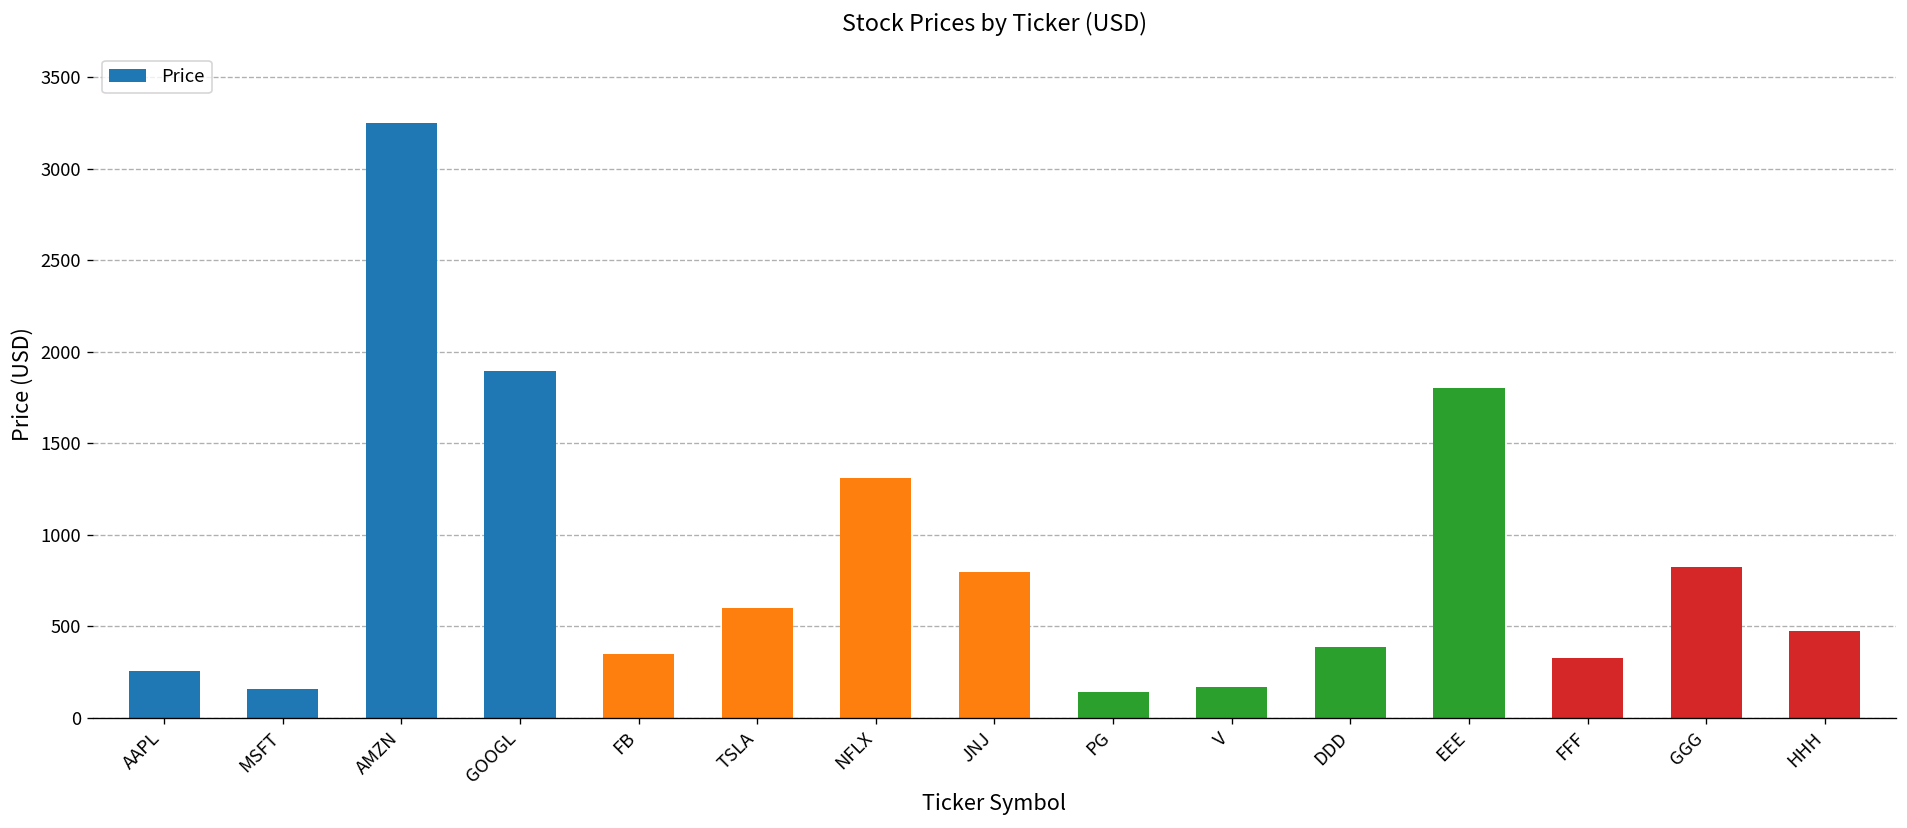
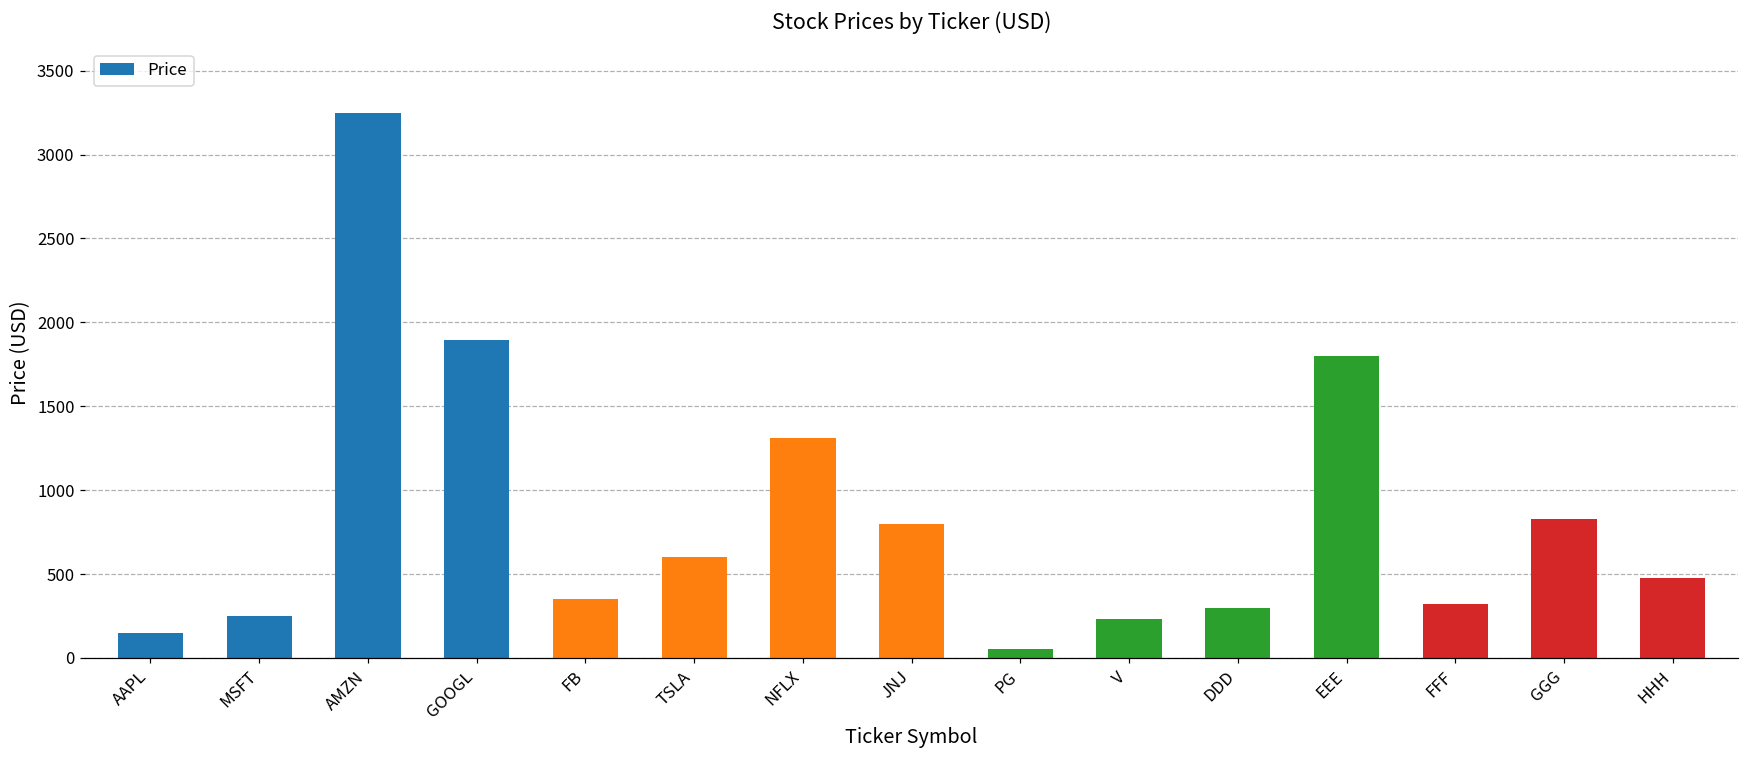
  {
-   "AAPL": 250,
-   "MSFT": 160,
+   "AAPL": 150,
+   "MSFT": 250,
    "AMZN": 3250,
    "GOOGL": 1900,
    "FB": 350,
    "TSLA": 600,
    "NFLX": 1310,
    "JNJ": 800,
-   "PG": 140,
-   "V": 170,
-   "DDD": 380,
+   "PG": 50,
+   "V": 230,
+   "DDD": 300,
    "EEE": 1800,
    "FFF": 320,
    "GGG": 830,
    "HHH": 480
  }
